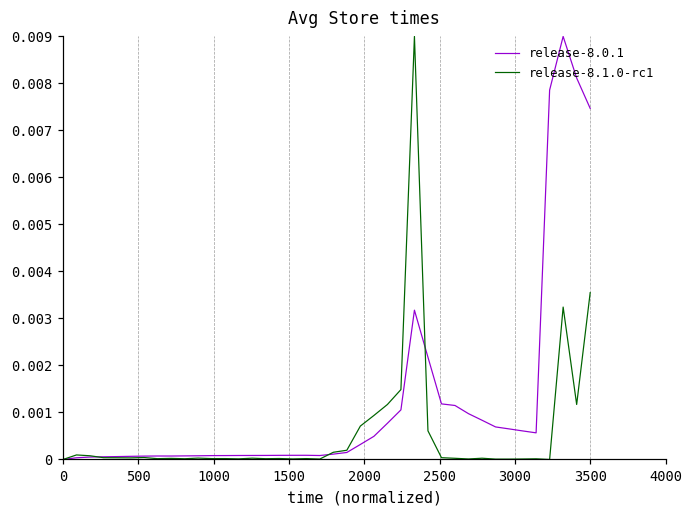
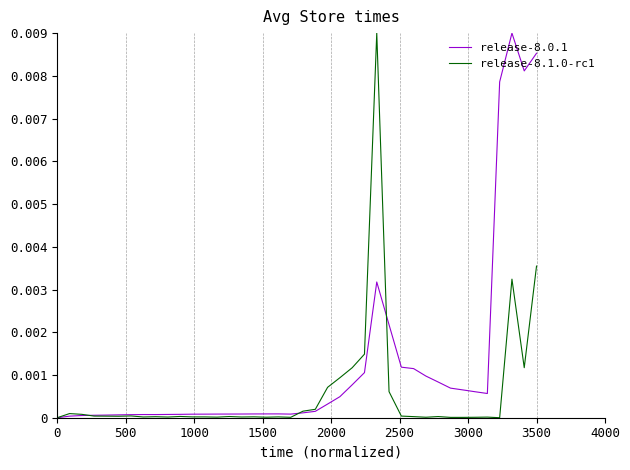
  {
    "release-8.0.1": {
-     "3500": 0.0075
+     "3500": 0.0085
    },
    "release-8.1.0-rc1": {
      "3500": 0.0035
    }
  }
